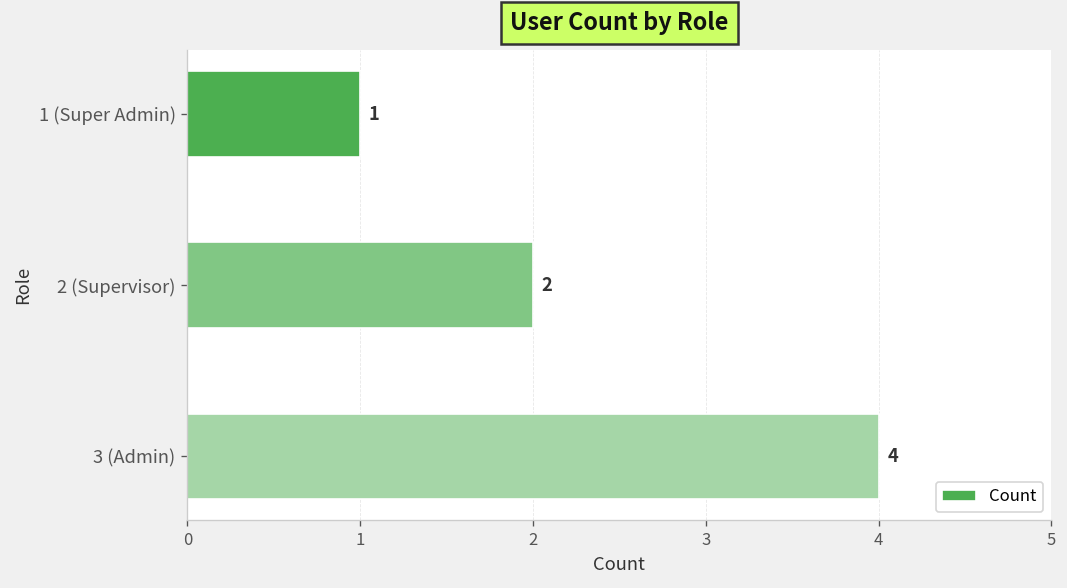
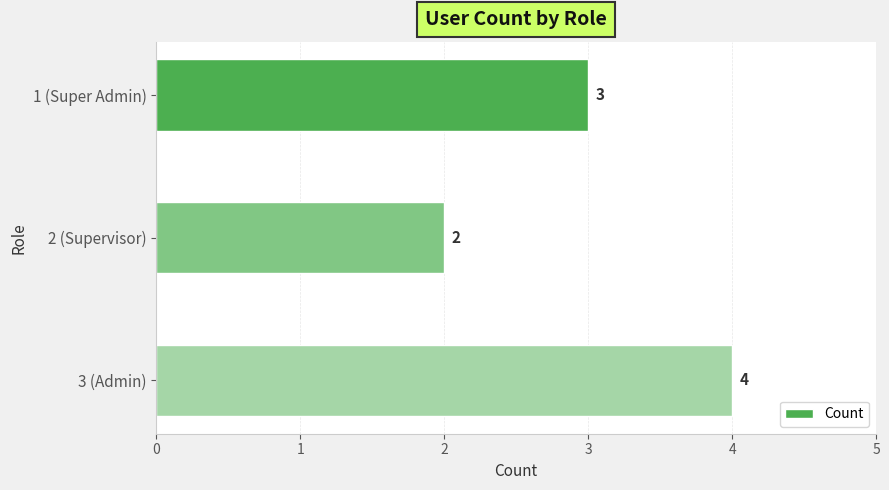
  {
-   "1 (Super Admin)": 1,
+   "1 (Super Admin)": 3,
    "2 (Supervisor)": 2,
    "3 (Admin)": 4
  }
